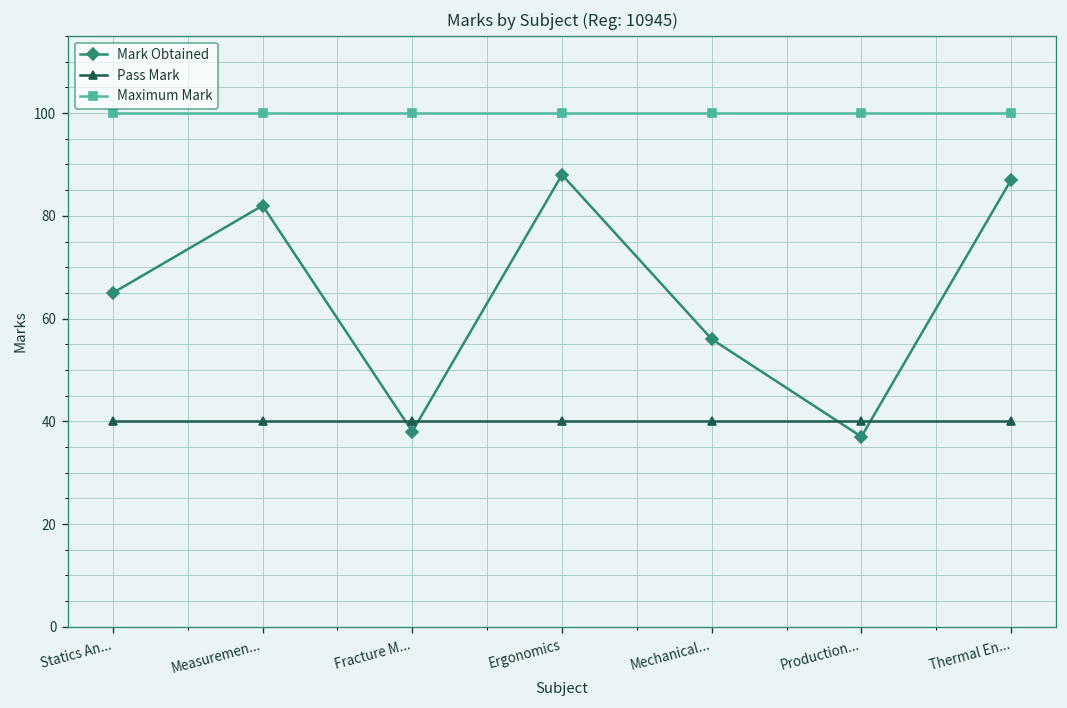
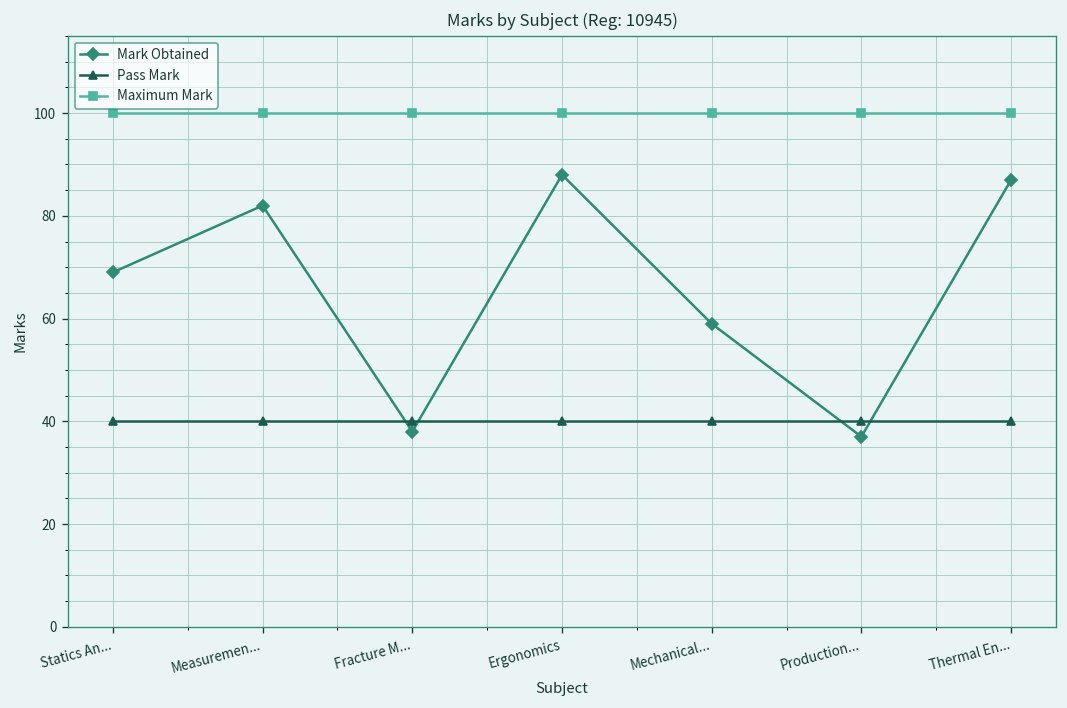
  {
    "Mark Obtained": {
-     "Statics An...": 65,
+     "Statics An...": 69,
      "Measuremen...": 82,
      "Fracture M...": 38,
      "Ergonomics": 88,
-     "Mechanical...": 56,
+     "Mechanical...": 59,
      "Production...": 37,
      "Thermal En...": 87
    },
    "Pass Mark": {
      "Statics An...": 40,
      "Measuremen...": 40,
      "Fracture M...": 40,
      "Ergonomics": 40,
      "Mechanical...": 40,
      "Production...": 40,
      "Thermal En...": 40
    },
    "Maximum Mark": {
      "Statics An...": 100,
      "Measuremen...": 100,
      "Fracture M...": 100,
      "Ergonomics": 100,
      "Mechanical...": 100,
      "Production...": 100,
      "Thermal En...": 100
    }
  }
